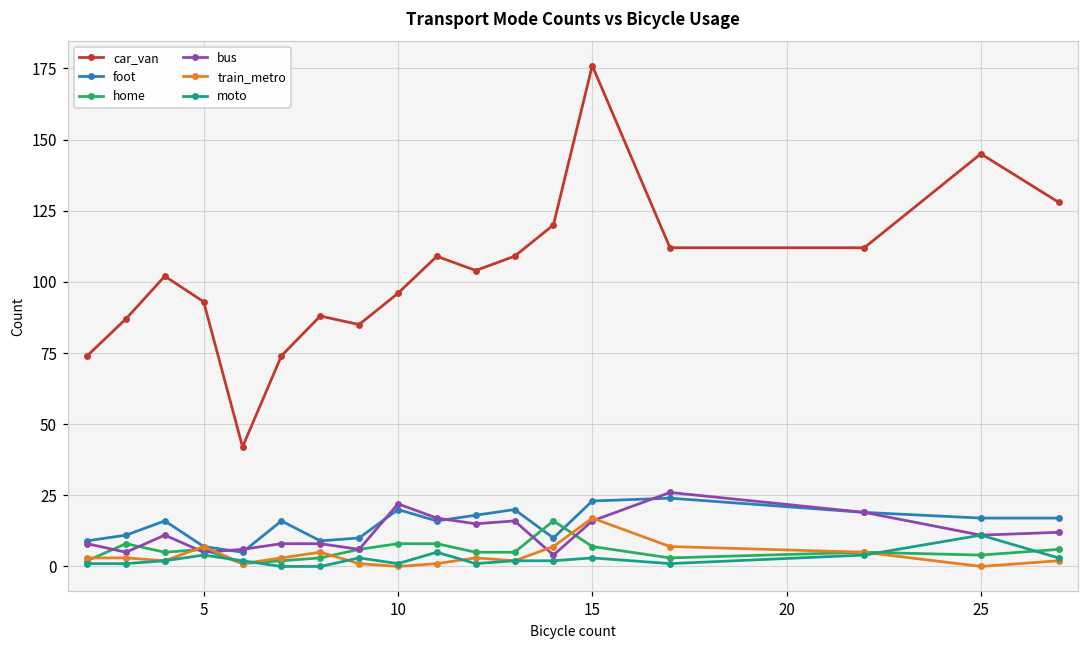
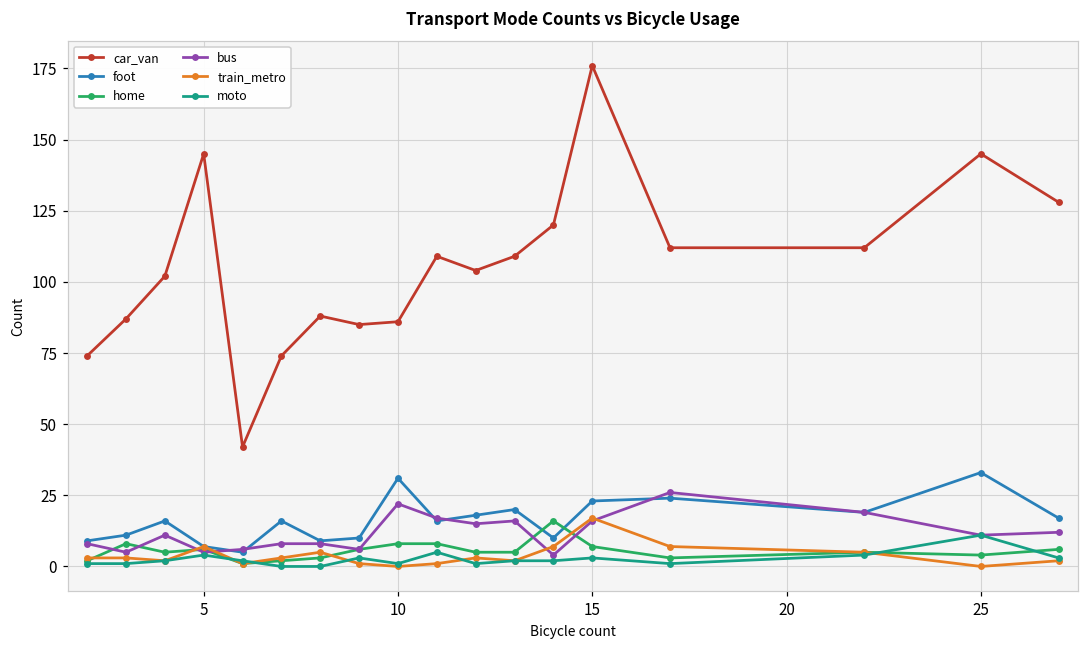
  {
    "car_van": {
-     "5": 93,
-     "10": 96,
+     "5": 145,
+     "10": 86,
      "15": 176,
      "25": 145
    },
    "foot": {
-     "10": 20,
+     "10": 31,
      "15": 23,
-     "25": 17
+     "25": 33
    },
    "bus": {
      "5": 5,
      "10": 22,
      "15": 16
    },
    "train_metro": {
      "10": 0,
      "15": 17,
      "25": 0
    }
  }
